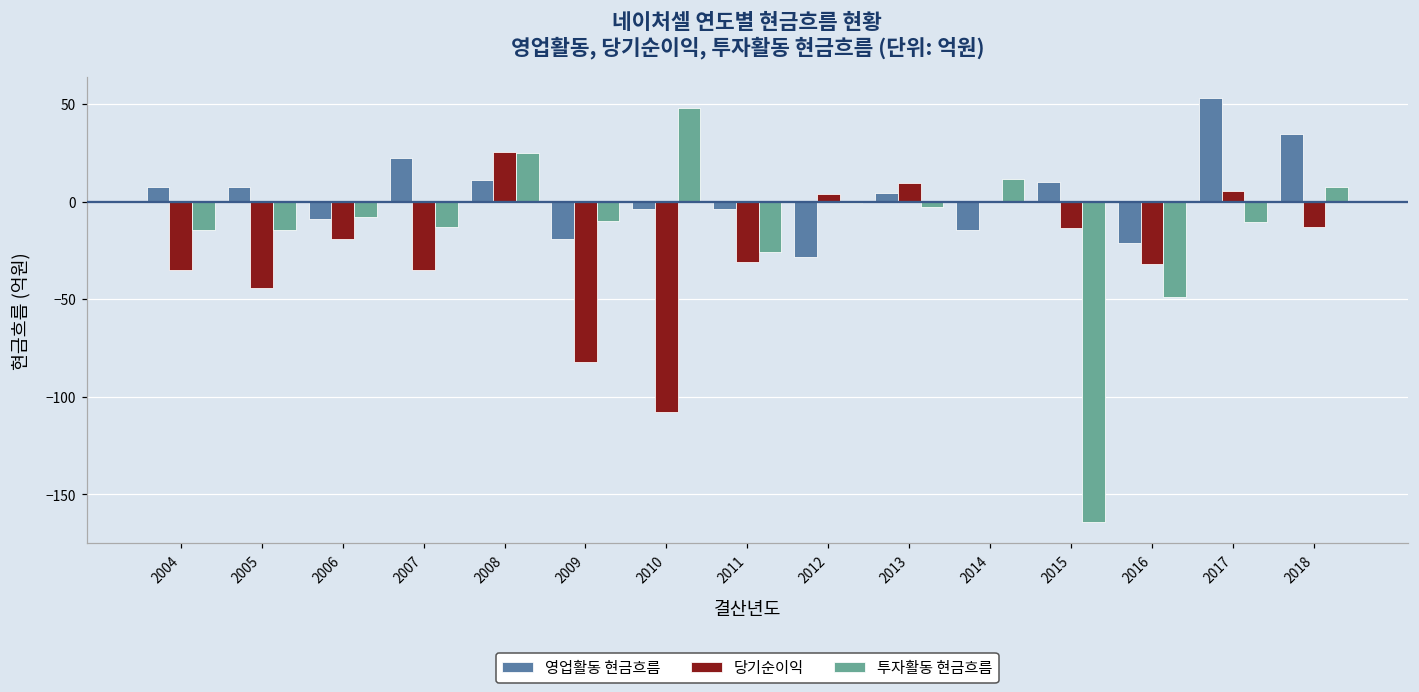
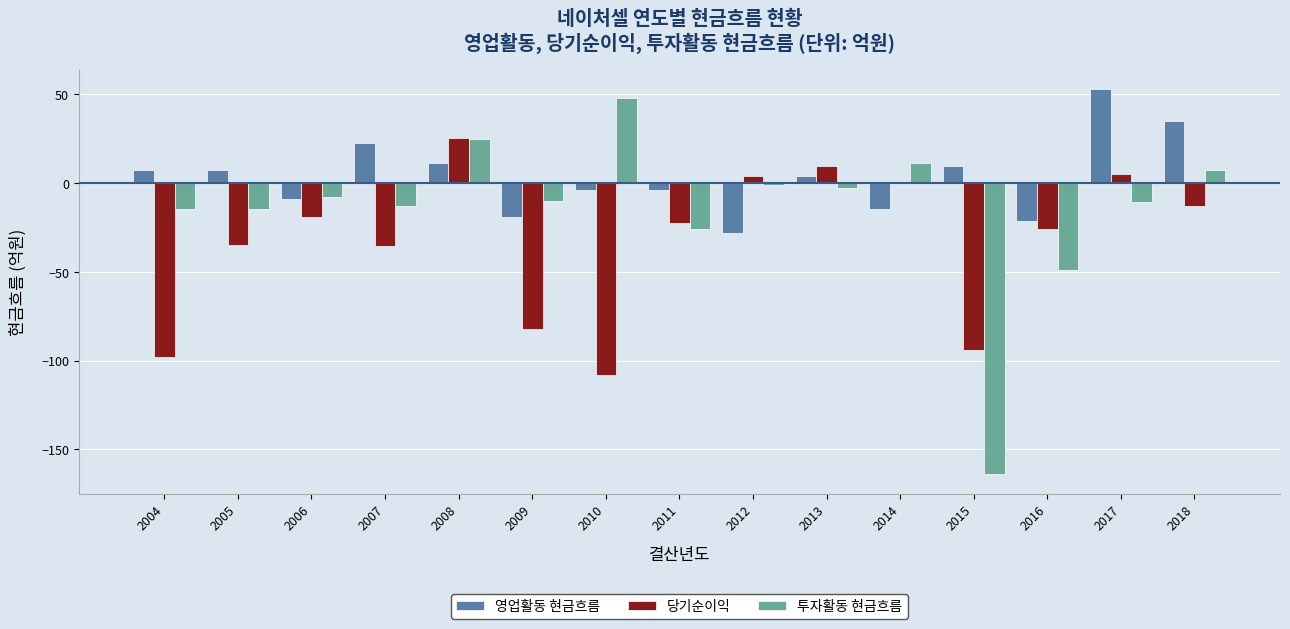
  {
    "당기순이익": {
-     "2004": -35,
-     "2005": -44,
+     "2004": -98,
+     "2005": -35,
      "2006": -19,
      "2007": -35,
      "2008": 25,
      "2009": -82,
      "2010": -108,
-     "2011": -31,
+     "2011": -22,
      "2012": 4,
      "2013": 10,
      "2014": 0,
-     "2015": -13,
-     "2016": -32,
+     "2015": -94,
+     "2016": -26,
      "2017": 5,
      "2018": -13
    }
  }
